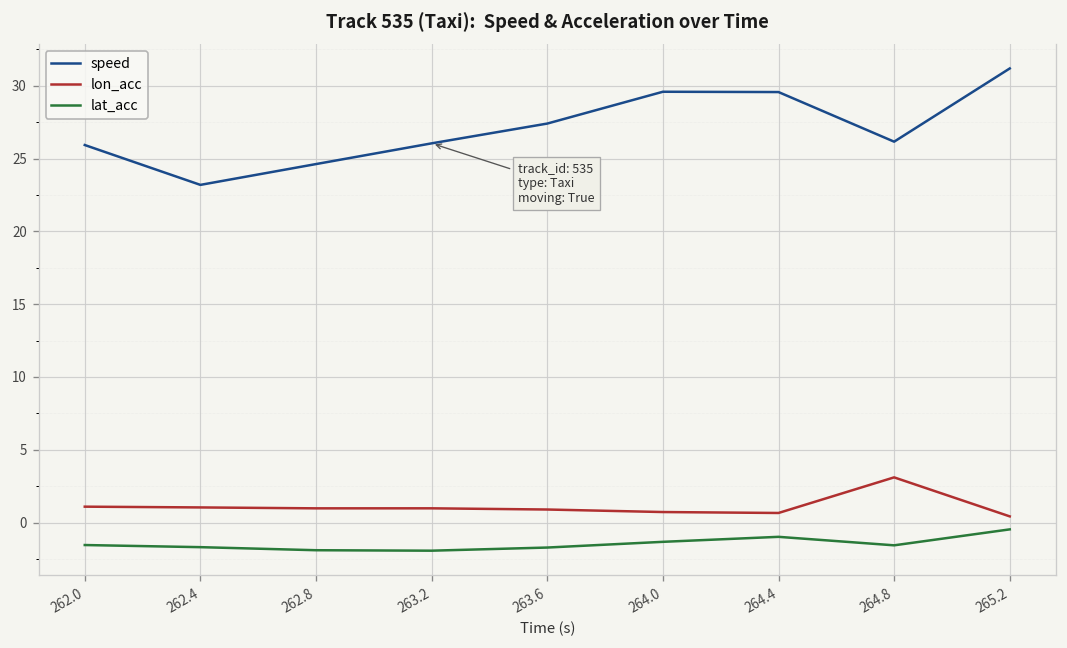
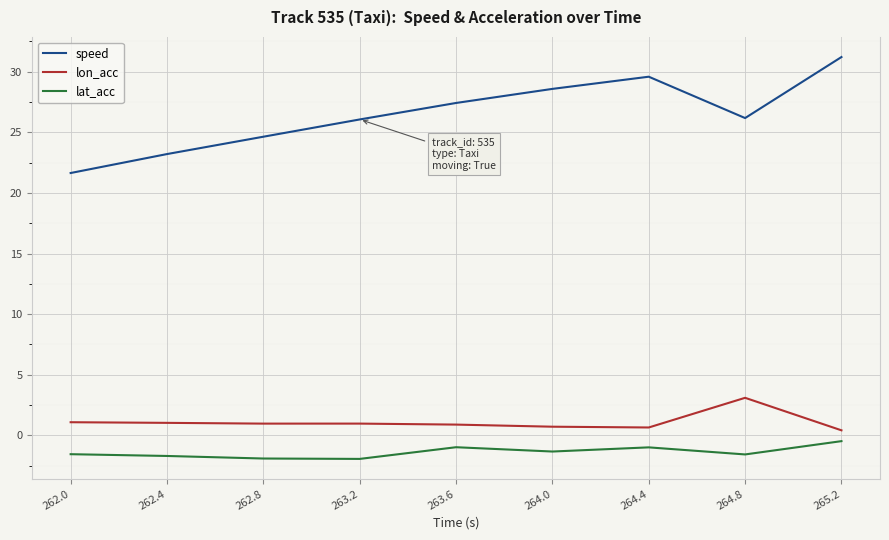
  {
    "speed": {
-     "262.0": 25.9,
+     "262.0": 21.6,
      "262.4": 23.2,
      "262.8": 24.6,
      "263.6": 27.4,
-     "264.0": 29.6,
+     "264.0": 28.6,
      "264.4": 29.6,
      "264.8": 26.2,
      "265.2": 31.2
    },
    "lon_acc": {
      "262.0": 1.1,
      "262.4": 1.0,
      "262.8": 1.0,
      "263.2": 1.0,
      "263.6": 0.9,
      "264.0": 0.7,
      "264.4": 0.7,
      "264.8": 3.1,
      "265.2": 0.4
    },
    "lat_acc": {
      "262.0": -1.5,
      "262.4": -1.7,
      "262.8": -1.9,
      "263.2": -1.9,
-     "263.6": -1.7,
+     "263.6": -1.0,
      "264.0": -1.3,
      "264.4": -1.0,
      "264.8": -1.6,
      "265.2": -0.5
    }
  }
